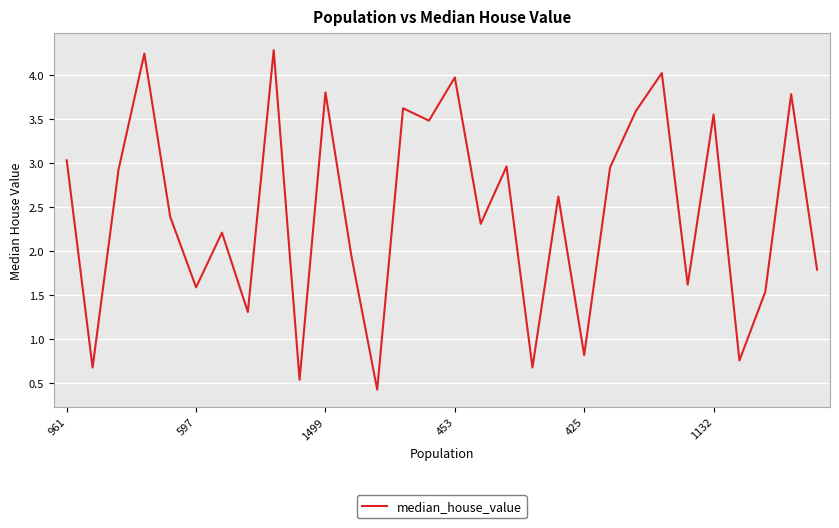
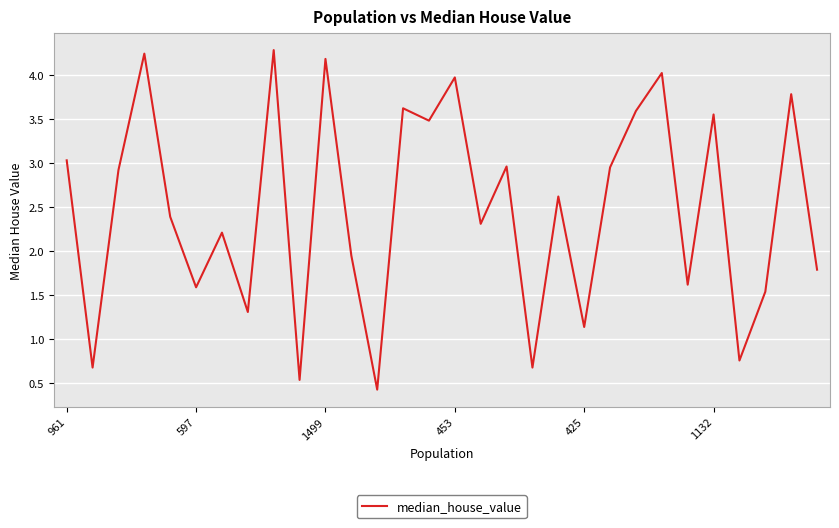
  {
    "961": 3.0,
    "597": 1.6,
-   "1499": 3.8,
+   "1499": 4.2,
    "453": 4.0,
-   "425": 0.8,
+   "425": 1.1,
    "1132": 3.6
  }
